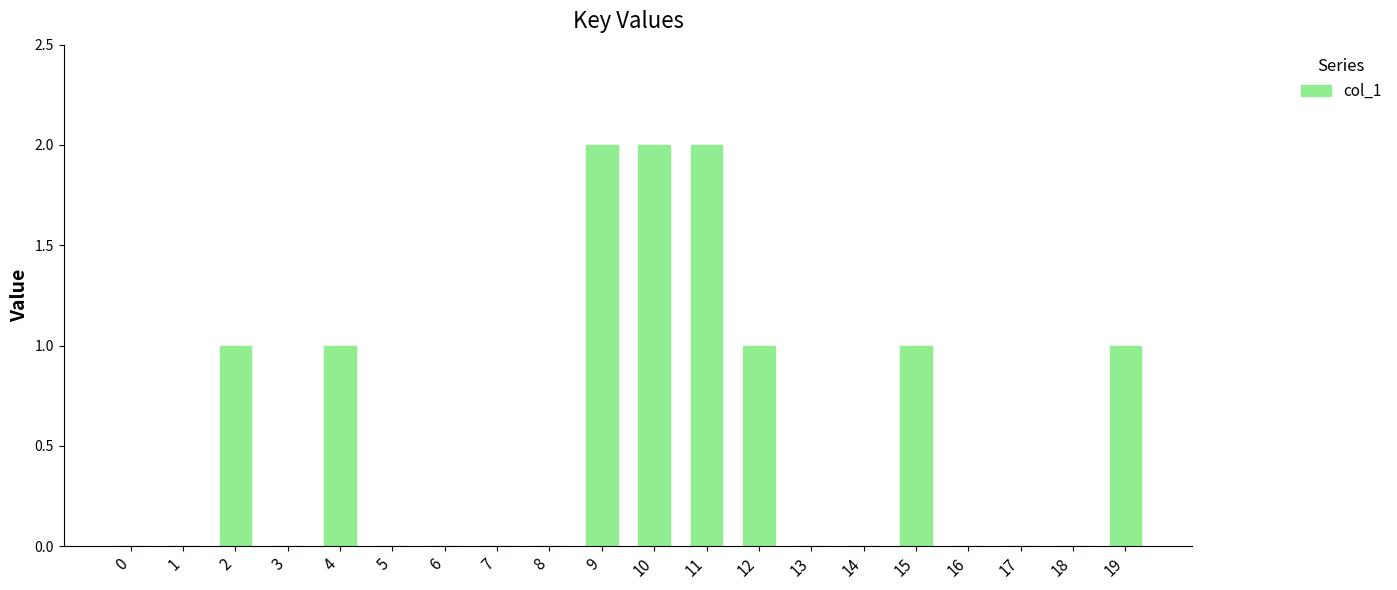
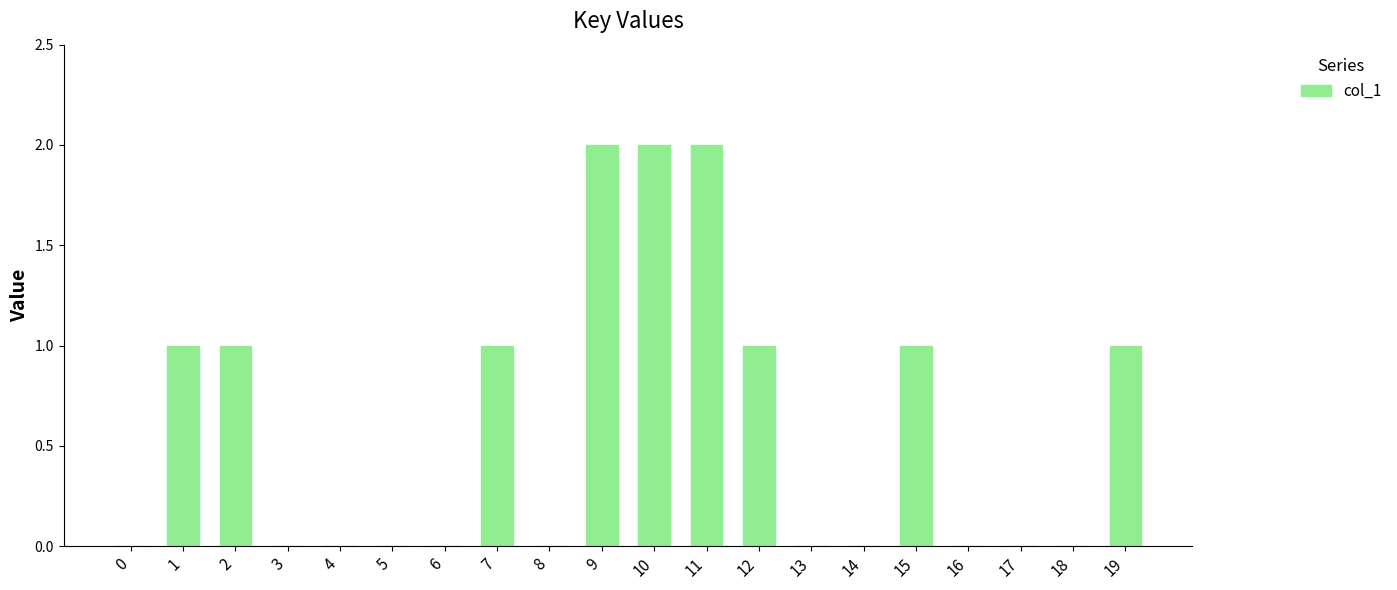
  {
    "0": 0,
-   "1": 0,
+   "1": 1,
    "2": 1,
    "3": 0,
-   "4": 1,
+   "4": 0,
    "5": 0,
    "6": 0,
-   "7": 0,
+   "7": 1,
    "8": 0,
    "9": 2,
    "10": 2,
    "11": 2,
    "12": 1,
    "13": 0,
    "14": 0,
    "15": 1,
    "16": 0,
    "17": 0,
    "18": 0,
    "19": 1
  }
